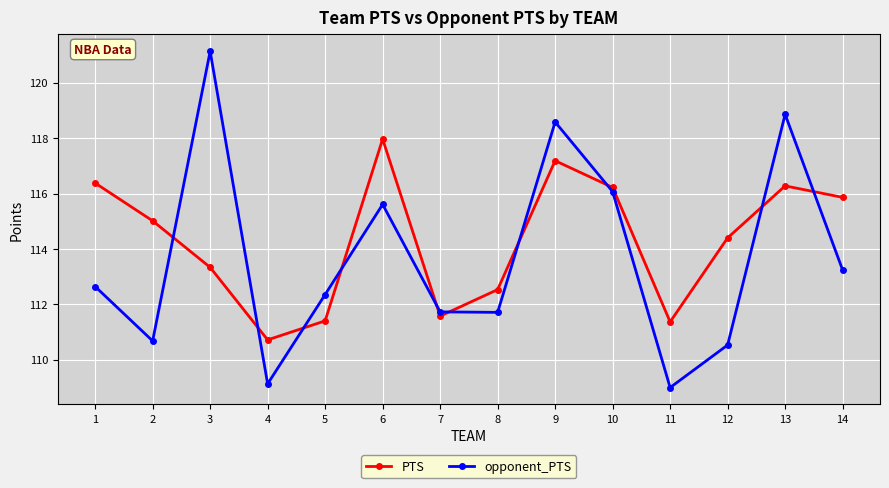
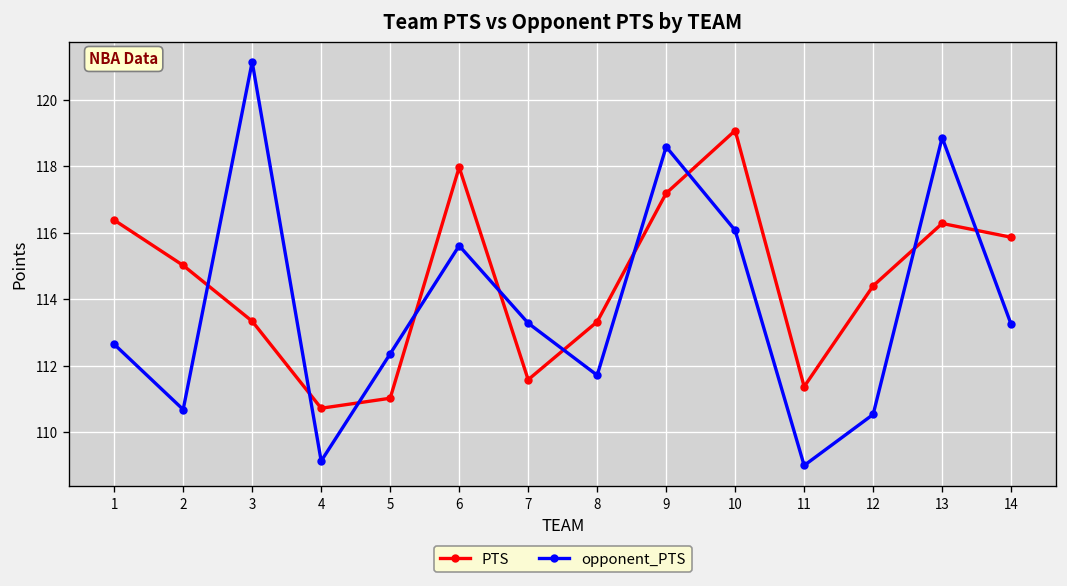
  {
    "PTS": {
      "1": 116.4,
      "2": 115.0,
      "3": 113.3,
      "4": 110.7,
-     "5": 111.4,
+     "5": 111.0,
      "6": 118.0,
      "7": 111.6,
-     "8": 112.5,
+     "8": 113.3,
      "9": 117.2,
-     "10": 116.2,
+     "10": 119.1,
      "11": 111.4,
      "12": 114.4,
      "13": 116.3,
      "14": 115.9
    },
    "opponent_PTS": {
      "1": 112.6,
      "2": 110.7,
      "3": 121.1,
      "4": 109.1,
      "5": 112.4,
      "6": 115.6,
-     "7": 111.7,
+     "7": 113.3,
      "8": 111.7,
      "9": 118.6,
      "10": 116.1,
      "11": 109.0,
      "12": 110.5,
      "13": 118.9,
      "14": 113.2
    }
  }
